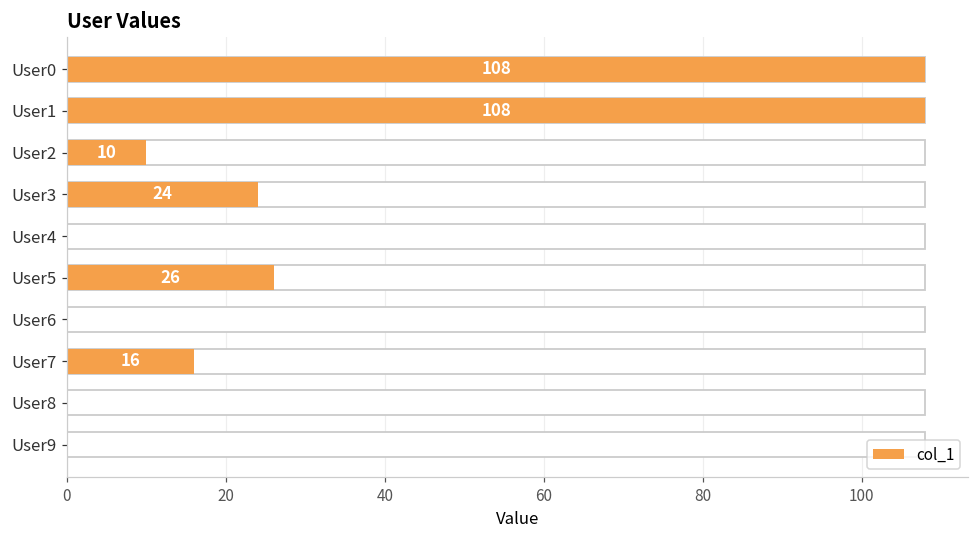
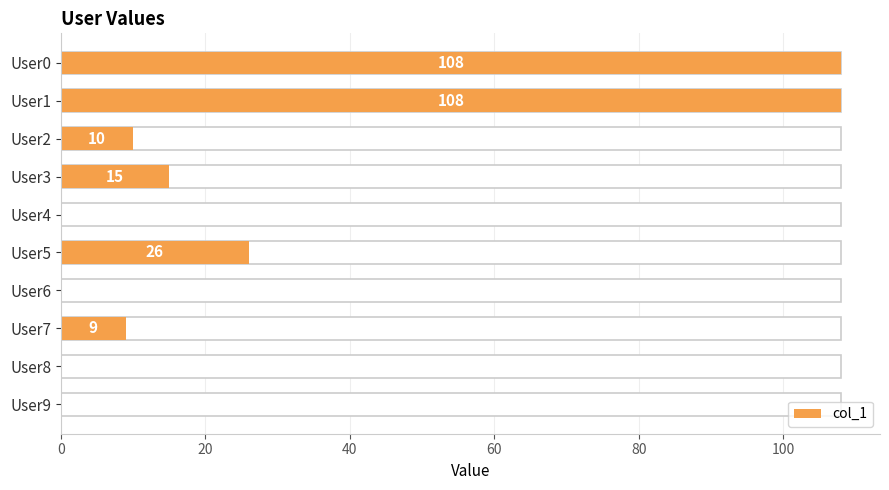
  {
    "col_1": {
      "User0": 108,
      "User1": 108,
-     "User3": 24,
-     "User7": 16
+     "User3": 15,
+     "User7": 9
    }
  }
